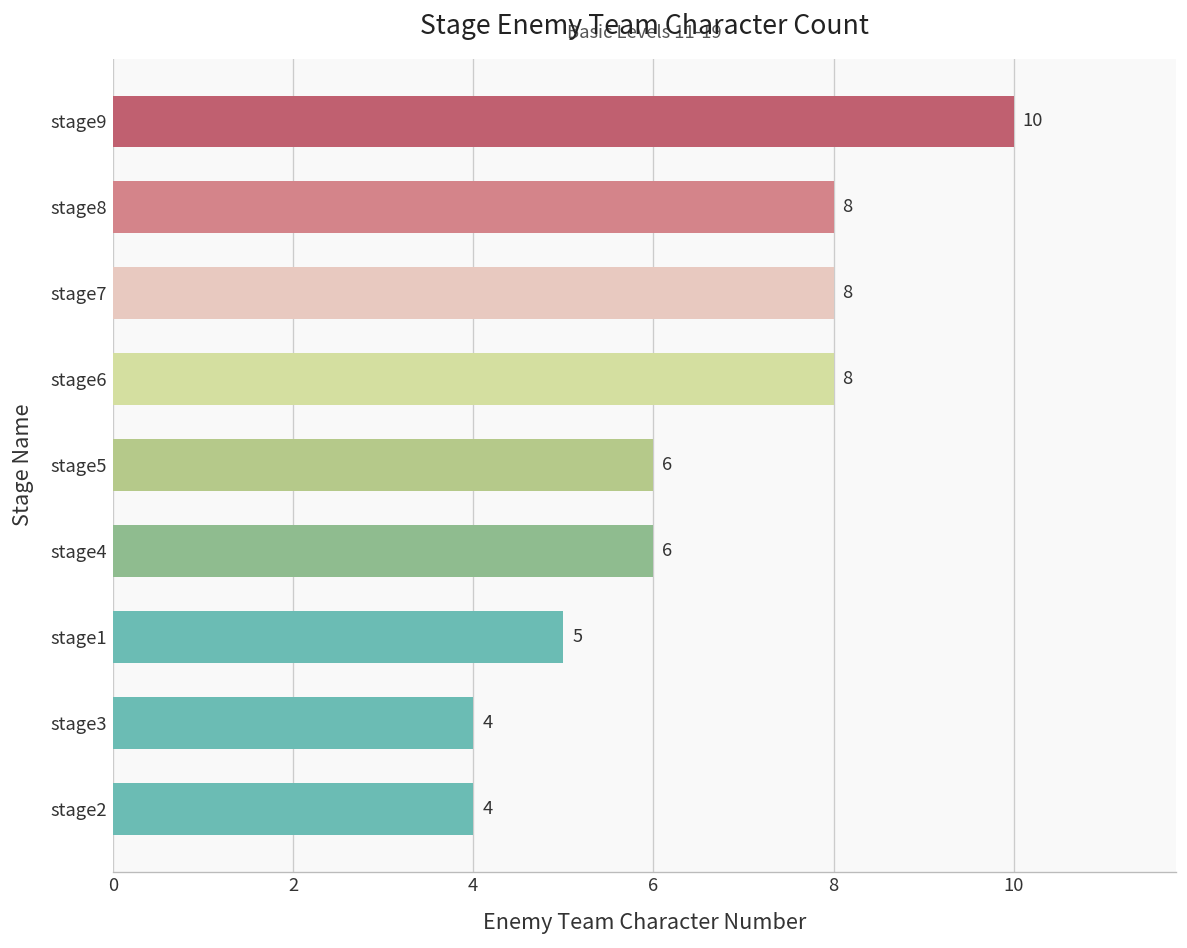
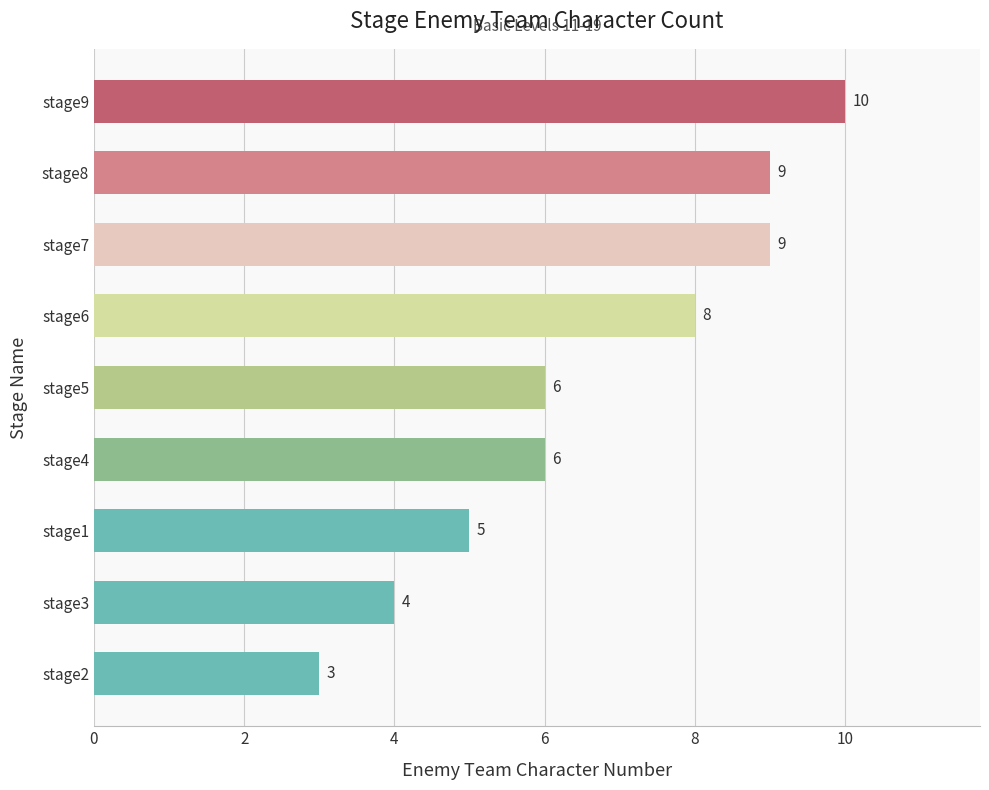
  {
    "stage9": 10,
-   "stage8": 8,
-   "stage7": 8,
+   "stage8": 9,
+   "stage7": 9,
    "stage6": 8,
    "stage5": 6,
    "stage4": 6,
    "stage1": 5,
    "stage3": 4,
-   "stage2": 4
+   "stage2": 3
  }
